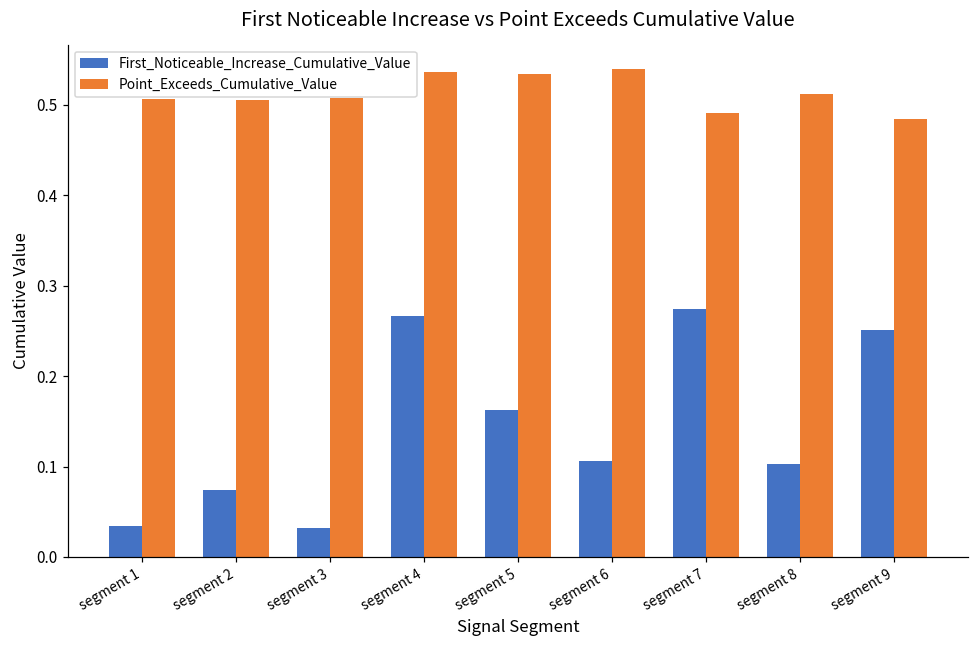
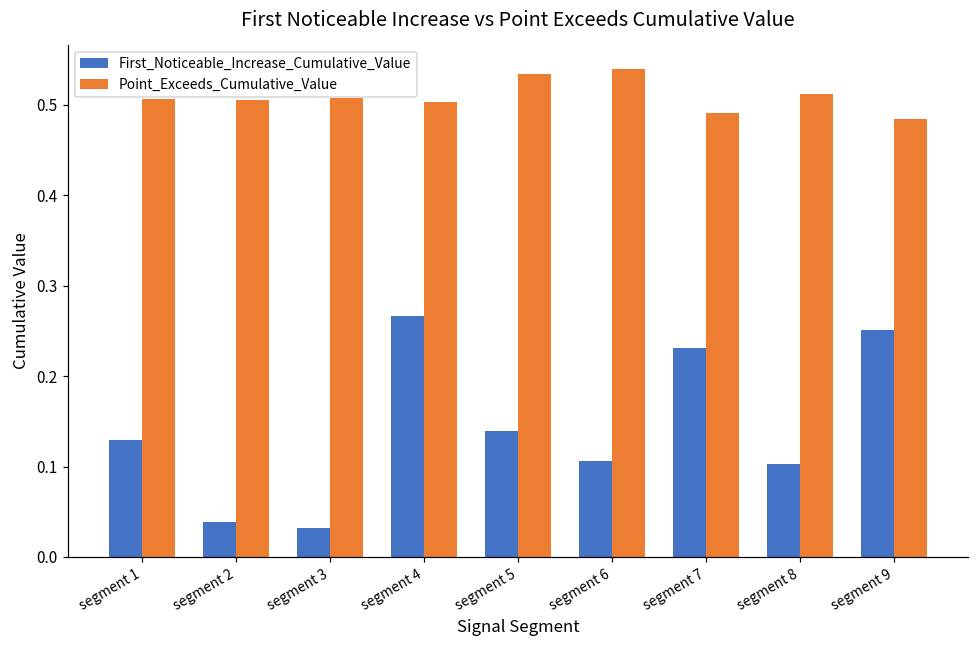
  {
    "First_Noticeable_Increase_Cumulative_Value": {
-     "segment 1": 0.03,
-     "segment 2": 0.07,
+     "segment 1": 0.13,
+     "segment 2": 0.04,
      "segment 3": 0.03,
      "segment 4": 0.27,
-     "segment 5": 0.16,
+     "segment 5": 0.14,
      "segment 6": 0.11,
-     "segment 7": 0.27,
+     "segment 7": 0.23,
      "segment 8": 0.10,
      "segment 9": 0.25
    },
    "Point_Exceeds_Cumulative_Value": {
      "segment 1": 0.51,
      "segment 2": 0.51,
-     "segment 4": 0.54,
+     "segment 4": 0.50,
      "segment 5": 0.53,
      "segment 6": 0.54,
      "segment 7": 0.49,
      "segment 8": 0.51,
      "segment 9": 0.48
    }
  }
